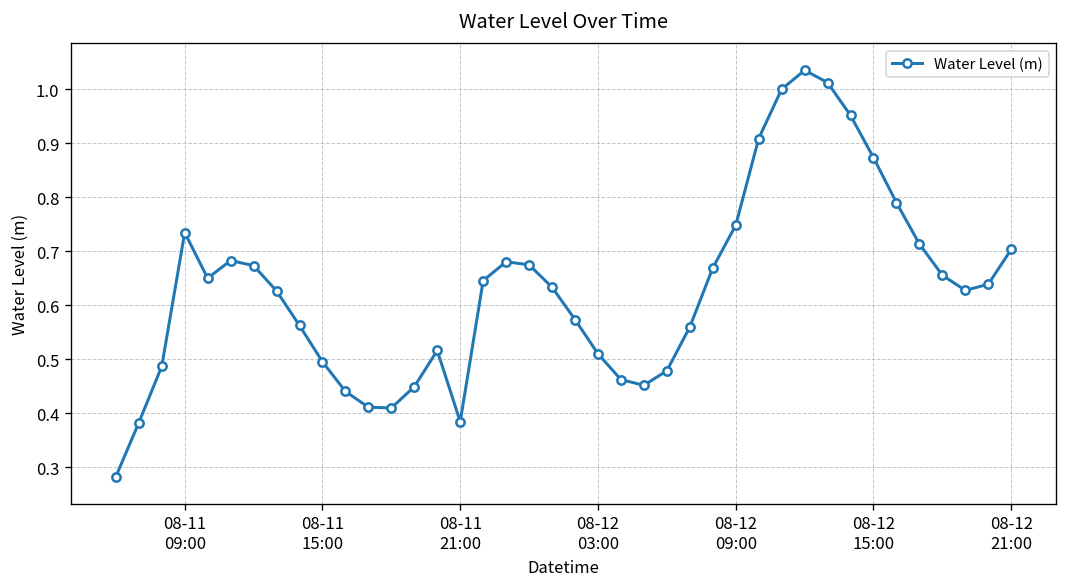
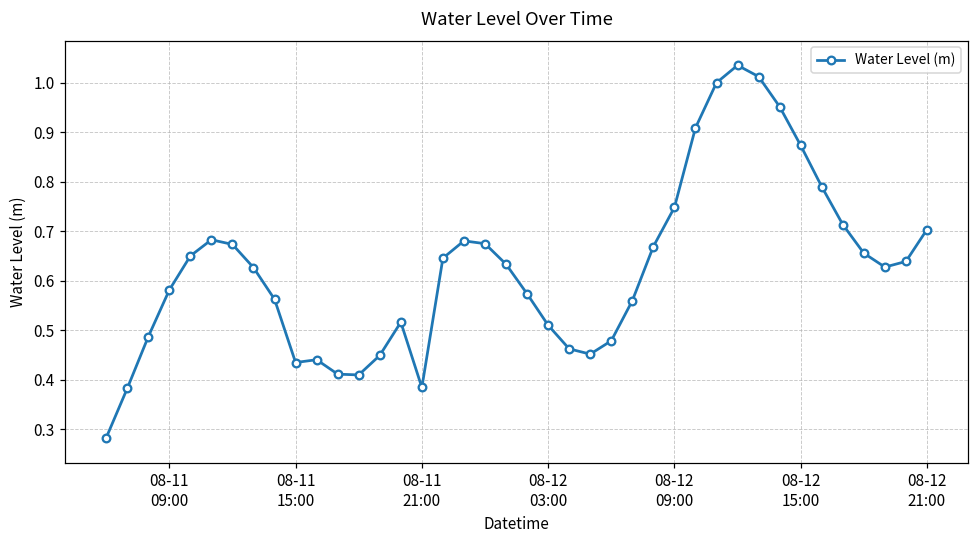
  {
-   "08-11 09:00": 0.73,
-   "08-11 15:00": 0.50,
+   "08-11 09:00": 0.58,
+   "08-11 15:00": 0.43,
    "08-11 21:00": 0.38,
    "08-12 03:00": 0.51,
    "08-12 09:00": 0.75,
    "08-12 15:00": 0.87,
    "08-12 21:00": 0.70
  }
